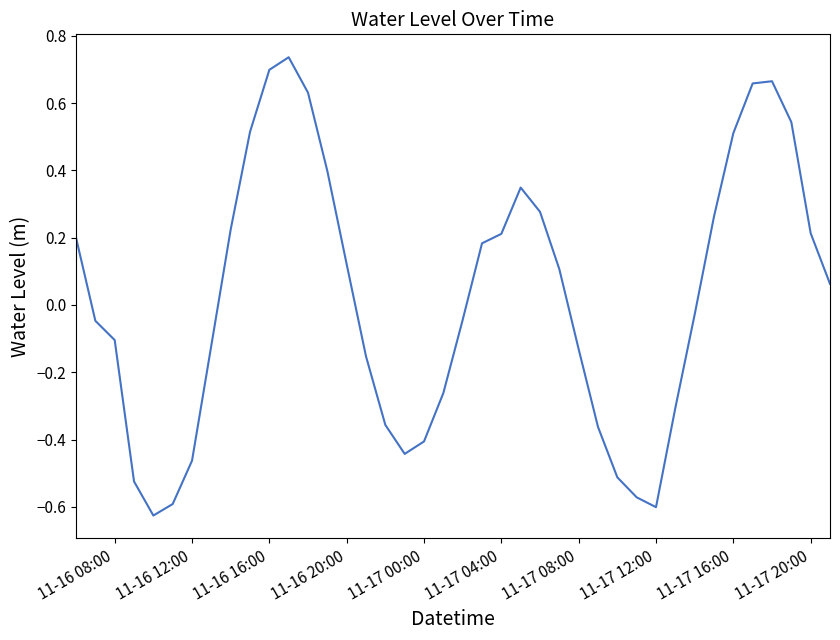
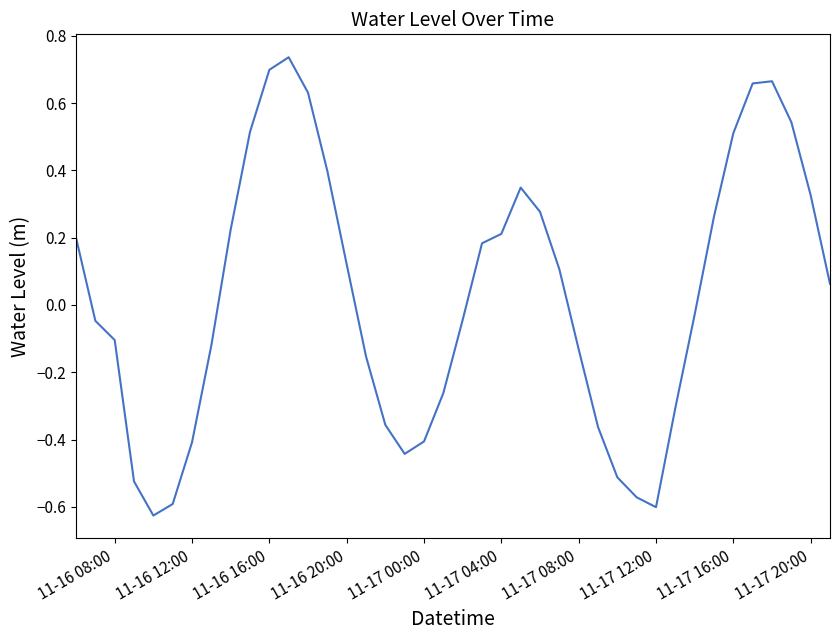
  {
    "11-16 08:00": -0.10,
-   "11-16 12:00": -0.46,
+   "11-16 12:00": -0.41,
    "11-16 16:00": 0.70,
    "11-16 20:00": 0.12,
    "11-17 00:00": -0.41,
    "11-17 04:00": 0.21,
    "11-17 08:00": -0.13,
    "11-17 12:00": -0.60,
    "11-17 16:00": 0.51,
-   "11-17 20:00": 0.21
+   "11-17 20:00": 0.33
  }
